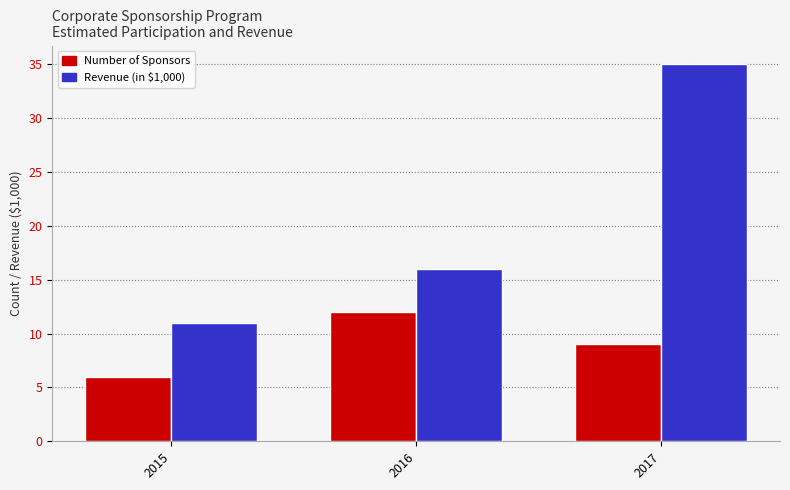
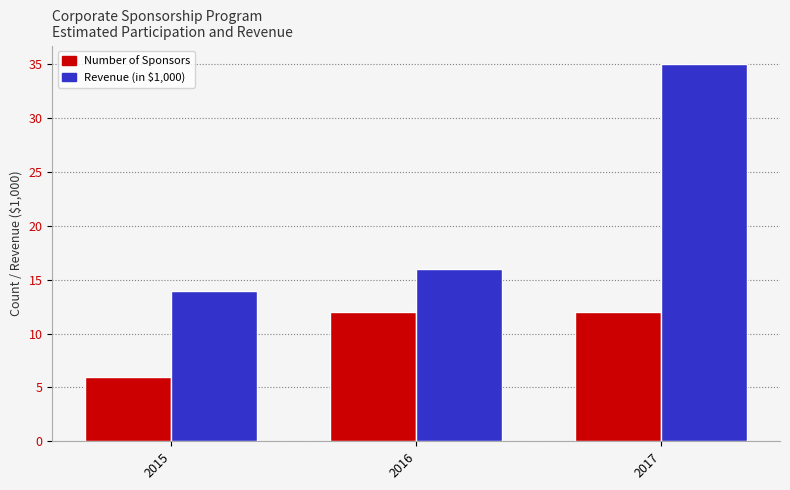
  {
    "Number of Sponsors": {
      "2015": 6,
      "2016": 12,
-     "2017": 9
+     "2017": 12
    },
    "Revenue (in $1,000)": {
-     "2015": 11,
+     "2015": 14,
      "2016": 16,
      "2017": 35
    }
  }
